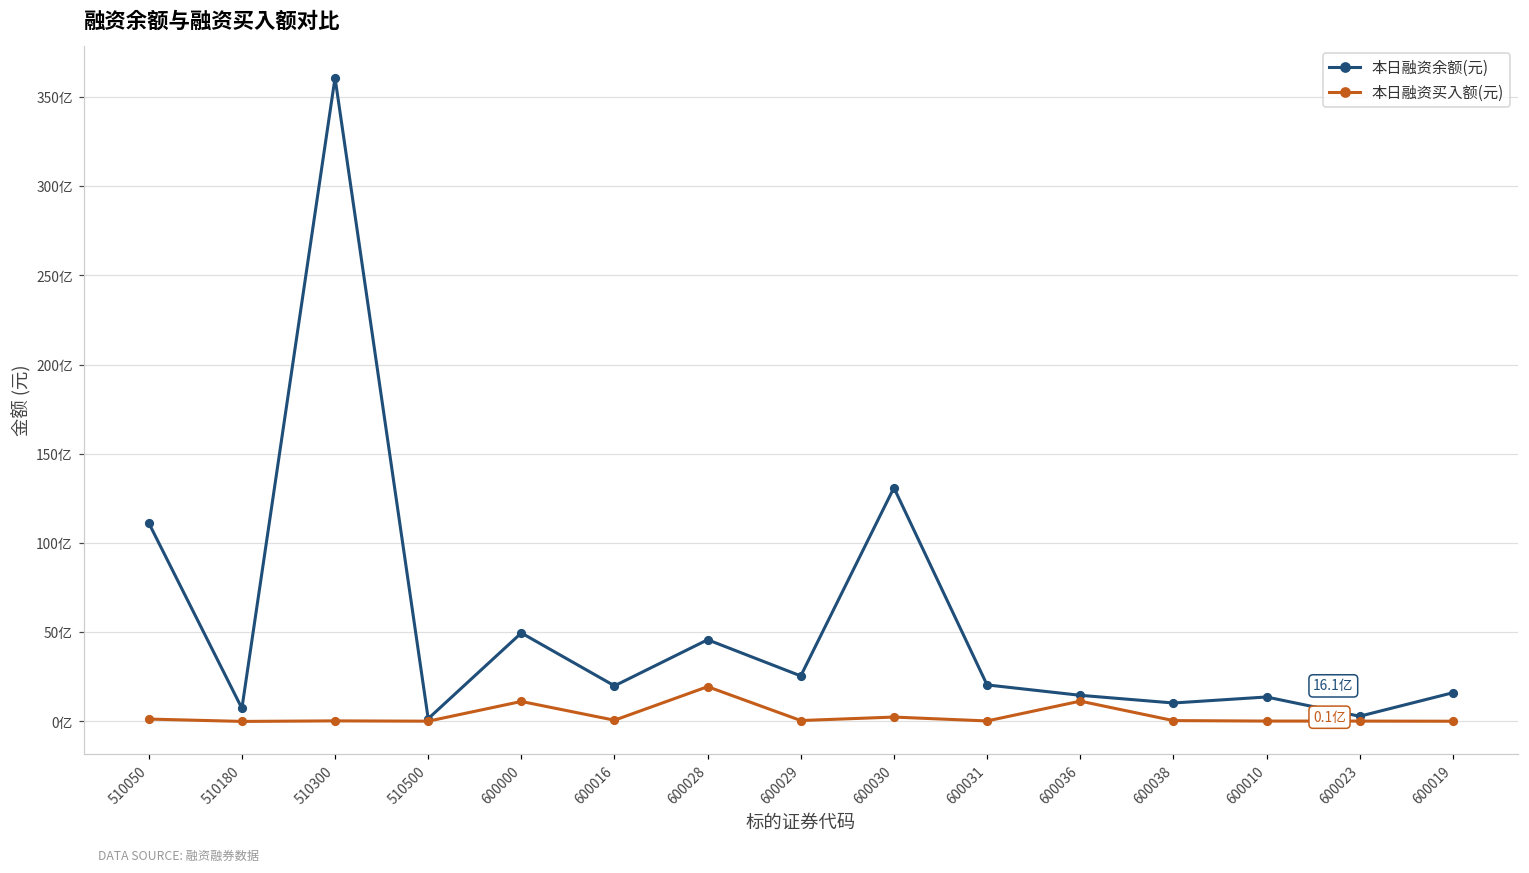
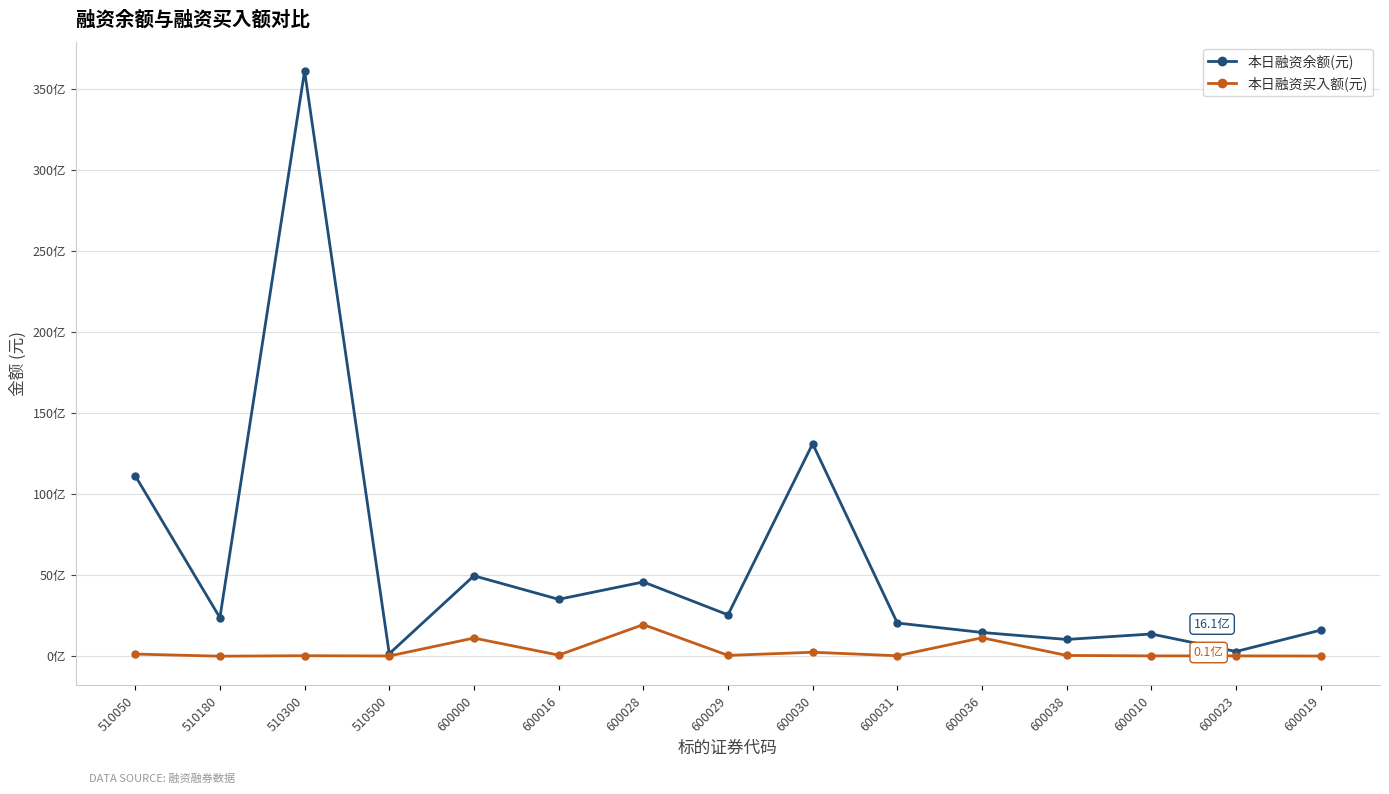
  {
    "本日融资余额(元)": {
      "510050": "111亿",
-     "510180": "7亿",
+     "510180": "24亿",
      "510300": "361亿",
      "600000": "50亿",
-     "600016": "20亿",
+     "600016": "35亿",
      "600028": "46亿",
      "600029": "26亿",
      "600030": "131亿",
      "600031": "20亿",
      "600036": "15亿",
      "600038": "10亿",
      "600010": "14亿",
      "600019": "16亿"
    },
    "本日融资买入额(元)": {
      "510050": "1亿",
      "510180": "0亿",
      "510300": "0亿",
      "600000": "11亿",
      "600016": "1亿",
      "600028": "20亿",
      "600029": "1亿",
      "600030": "2亿",
      "600031": "0亿",
      "600036": "11亿",
      "600038": "0亿",
      "600010": "0亿",
      "600019": "0亿"
    }
  }
